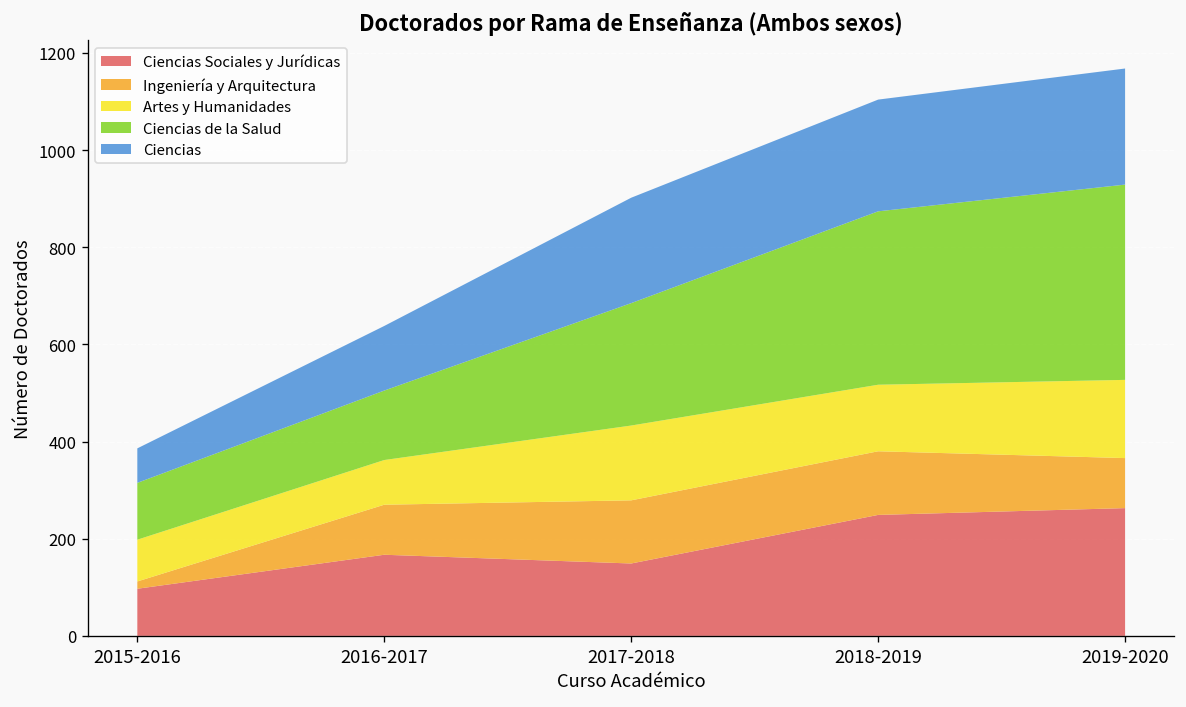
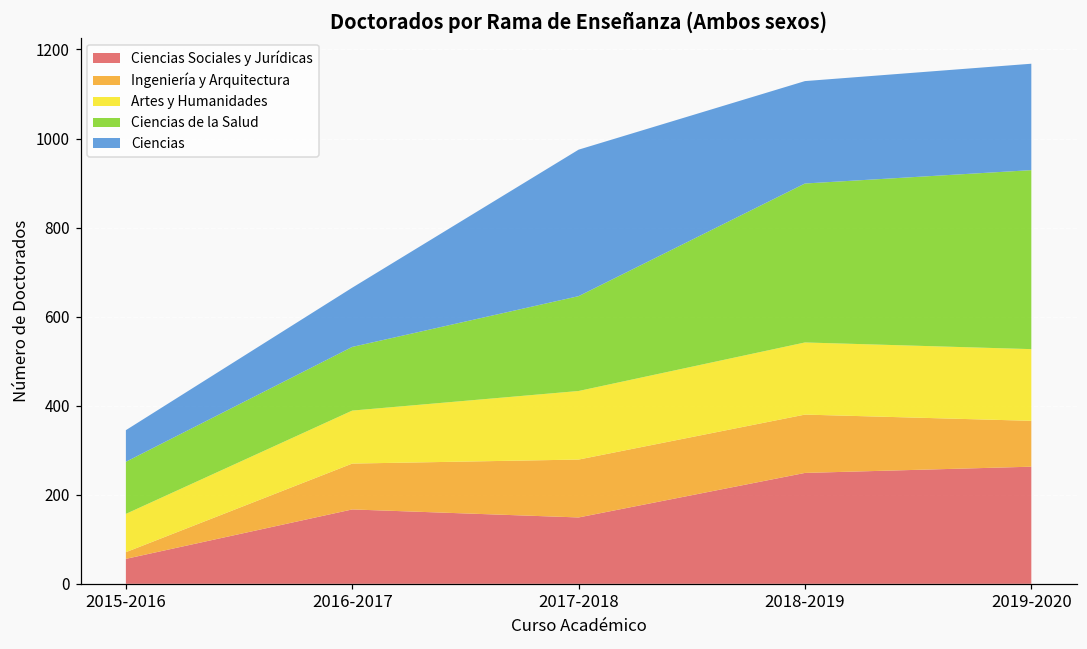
  {
    "Ciencias Sociales y Jurídicas": {
-     "2015-2016": 100,
+     "2015-2016": 60,
      "2016-2017": 170,
      "2017-2018": 150,
      "2018-2019": 250,
      "2019-2020": 260
    },
    "Ingeniería y Arquitectura": {
      "2015-2016": 20,
      "2016-2017": 100,
      "2017-2018": 130,
      "2018-2019": 130,
      "2019-2020": 100
    },
    "Artes y Humanidades": {
      "2015-2016": 90,
-     "2016-2017": 90,
+     "2016-2017": 120,
      "2017-2018": 150,
-     "2018-2019": 140,
+     "2018-2019": 160,
      "2019-2020": 160
    },
    "Ciencias de la Salud": {
      "2015-2016": 120,
      "2016-2017": 140,
-     "2017-2018": 250,
+     "2017-2018": 210,
      "2018-2019": 360,
      "2019-2020": 400
    },
    "Ciencias": {
      "2015-2016": 70,
      "2016-2017": 130,
-     "2017-2018": 220,
+     "2017-2018": 330,
      "2018-2019": 230,
      "2019-2020": 240
    }
  }
